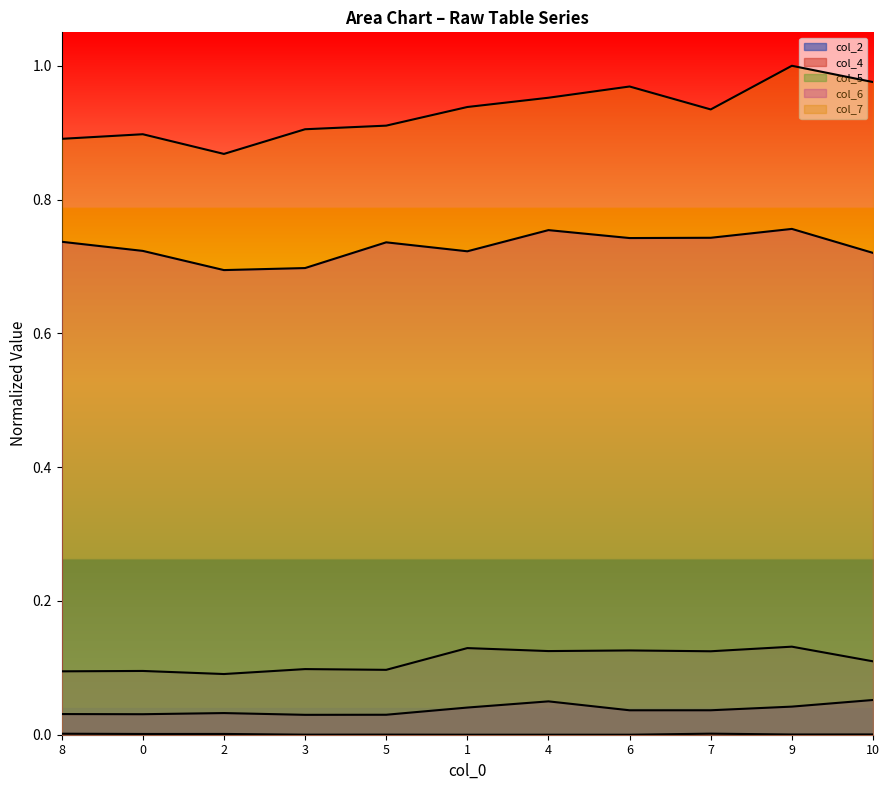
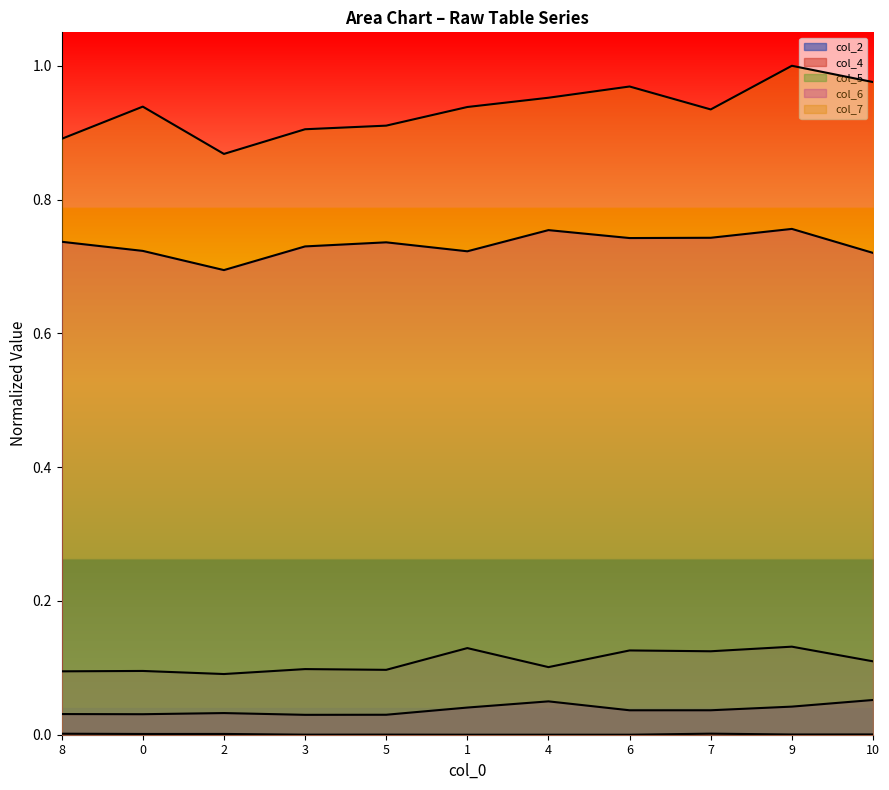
  {
    "col_2": {
      "1": 0.04,
      "4": 0.05,
      "9": 0.04,
      "10": 0.05
    },
    "col_5": {
      "8": 0.09,
      "0": 0.10,
      "2": 0.09,
      "3": 0.10,
      "5": 0.10,
      "1": 0.13,
-     "4": 0.13,
+     "4": 0.10,
      "6": 0.13,
      "7": 0.12,
      "9": 0.13,
      "10": 0.11
    },
    "col_6": {
      "8": 0.74,
      "0": 0.72,
      "2": 0.69,
-     "3": 0.70,
+     "3": 0.73,
      "5": 0.74,
      "1": 0.72,
      "4": 0.75,
      "6": 0.74,
      "7": 0.74,
      "9": 0.76,
      "10": 0.72
    },
    "col_7": {
      "8": 0.89,
-     "0": 0.90,
+     "0": 0.94,
      "2": 0.87,
      "3": 0.91,
      "5": 0.91,
      "1": 0.94,
      "4": 0.95,
      "6": 0.97,
      "7": 0.93,
      "9": 1.00,
      "10": 0.98
    }
  }
